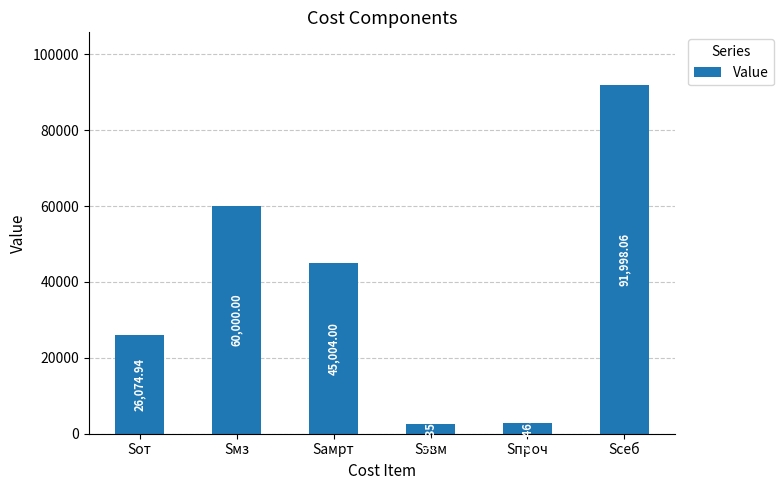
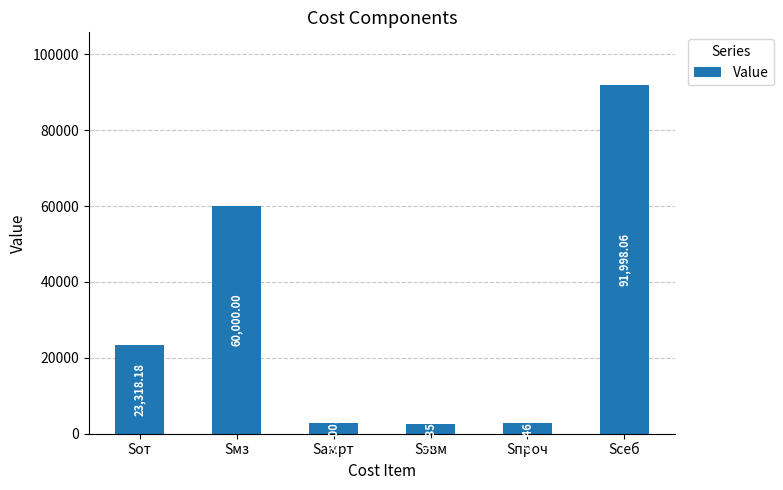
  {
-   "Sот": "26,074.94",
+   "Sот": "23,318.18",
    "Sмз": "60,000.00",
-   "Saмрт": "45000",
+   "Saмрт": "3000",
    "Sсеб": "91,998.06"
  }
